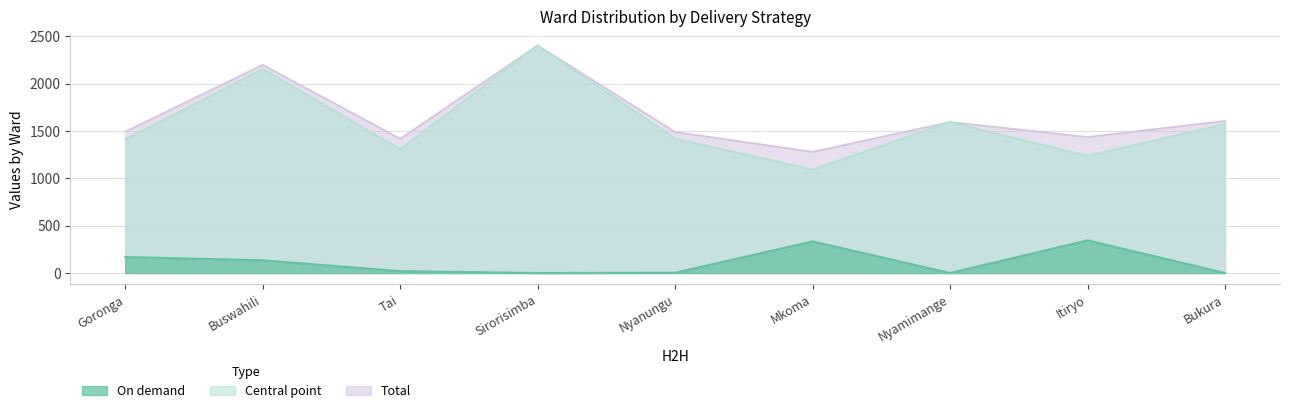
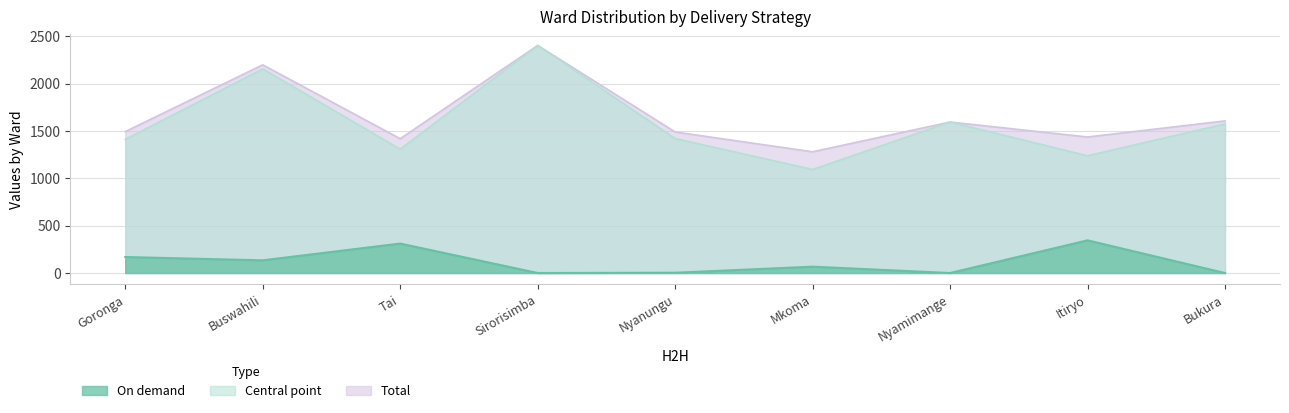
  {
    "On demand": {
      "Goronga": 200,
      "Buswahili": 100,
-     "Tai": 0,
+     "Tai": 300,
      "Sirorisimba": 0,
      "Nyanungu": 0,
-     "Mkoma": 300,
+     "Mkoma": 100,
      "Nyamimange": 0,
      "Itiryo": 300,
      "Bukura": 0
    }
  }
